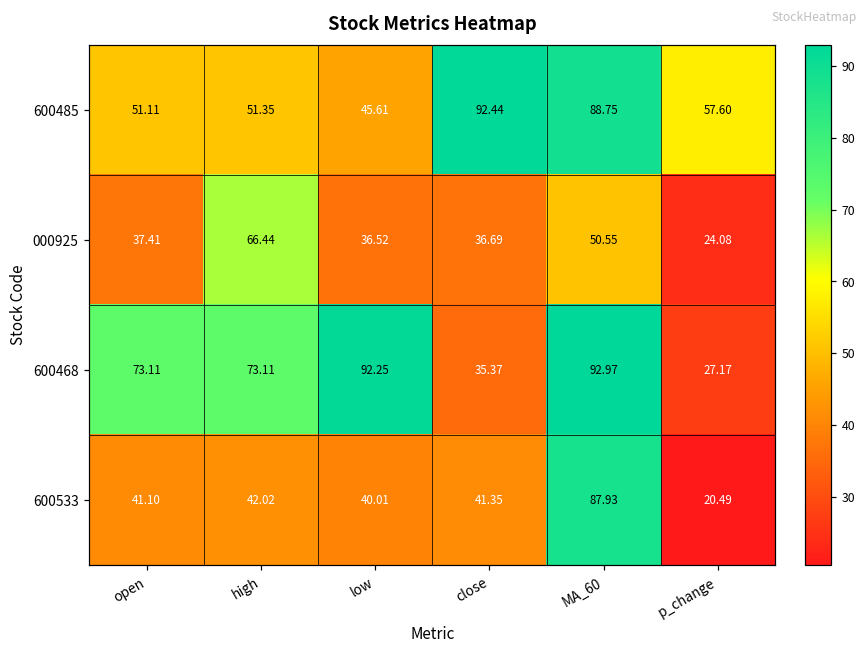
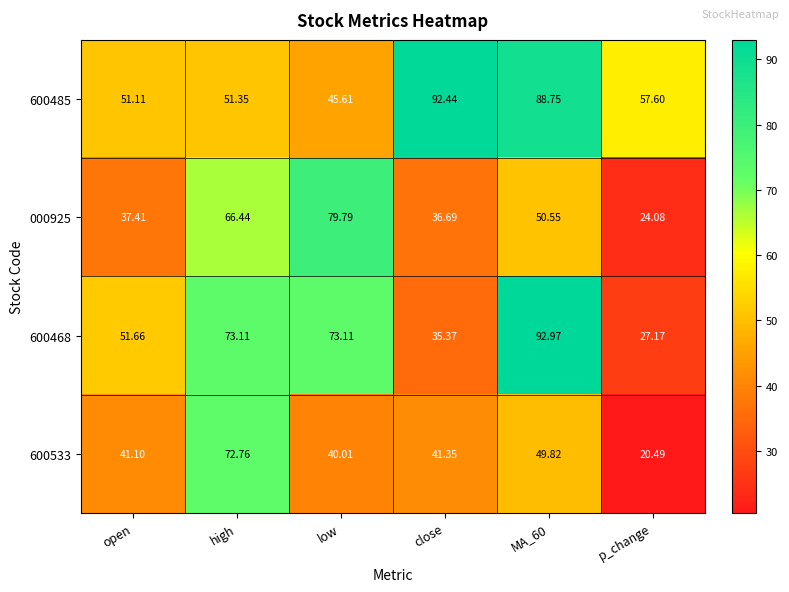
  {
    "600485": {
      "open": 51.11,
      "high": 51.35,
      "low": 45.61,
      "close": 92.44,
      "MA_60": 88.75,
      "p_change": 57.60
    },
    "000925": {
      "open": 37.41,
      "high": 66.44,
-     "low": 36.52,
+     "low": 79.79,
      "close": 36.69,
      "MA_60": 50.55,
      "p_change": 24.08
    },
    "600468": {
-     "open": 73.11,
+     "open": 51.66,
      "high": 73.11,
-     "low": 92.25,
+     "low": 73.11,
      "close": 35.37,
      "MA_60": 92.97,
      "p_change": 27.17
    },
    "600533": {
      "open": 41.10,
-     "high": 42.02,
+     "high": 72.76,
      "low": 40.01,
      "close": 41.35,
-     "MA_60": 87.93,
+     "MA_60": 49.82,
      "p_change": 20.49
    }
  }
